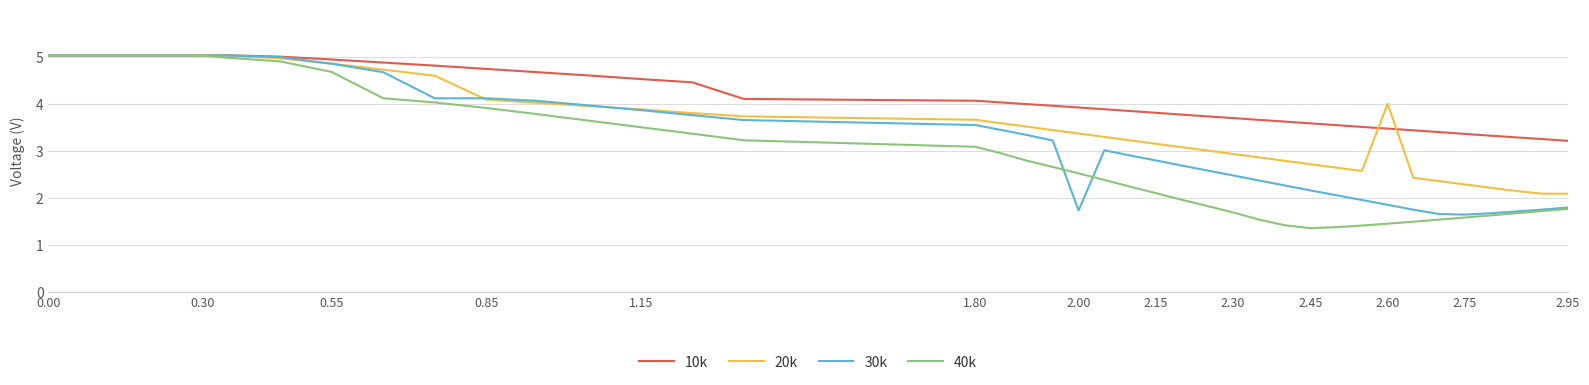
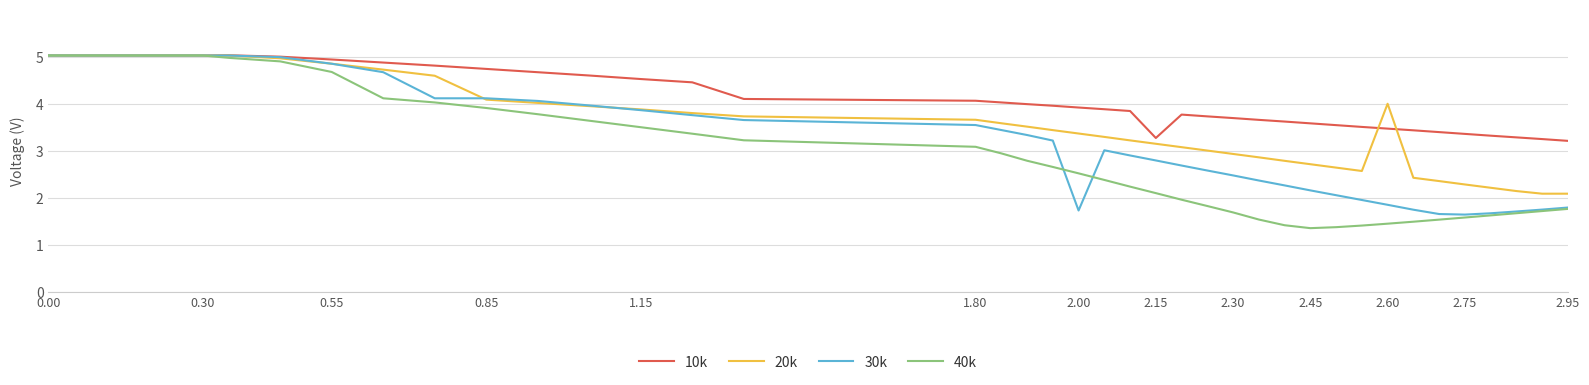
  {
    "10k": {
      "0.55": 4.9,
      "0.85": 4.7,
      "1.15": 4.5,
      "1.80": 4.1,
      "2.00": 3.9,
-     "2.15": 3.8,
+     "2.15": 3.3,
      "2.30": 3.7,
      "2.45": 3.6,
      "2.60": 3.5,
      "2.75": 3.4,
      "2.95": 3.2
    },
    "20k": {
      "1.80": 3.7,
      "2.00": 3.4,
      "2.15": 3.2,
      "2.30": 2.9,
      "2.45": 2.7,
      "2.60": 4.0,
      "2.75": 2.3,
      "2.95": 2.1
    },
    "30k": {
      "1.80": 3.5,
      "2.00": 1.7,
      "2.15": 2.8,
      "2.30": 2.5,
      "2.45": 2.2,
      "2.60": 1.9,
      "2.75": 1.6
    },
    "40k": {
      "0.55": 4.7,
      "0.85": 3.9,
      "1.15": 3.5,
      "1.80": 3.1,
      "2.00": 2.5,
      "2.15": 2.1,
      "2.30": 1.7,
      "2.45": 1.4,
      "2.60": 1.5,
      "2.75": 1.6
    }
  }
